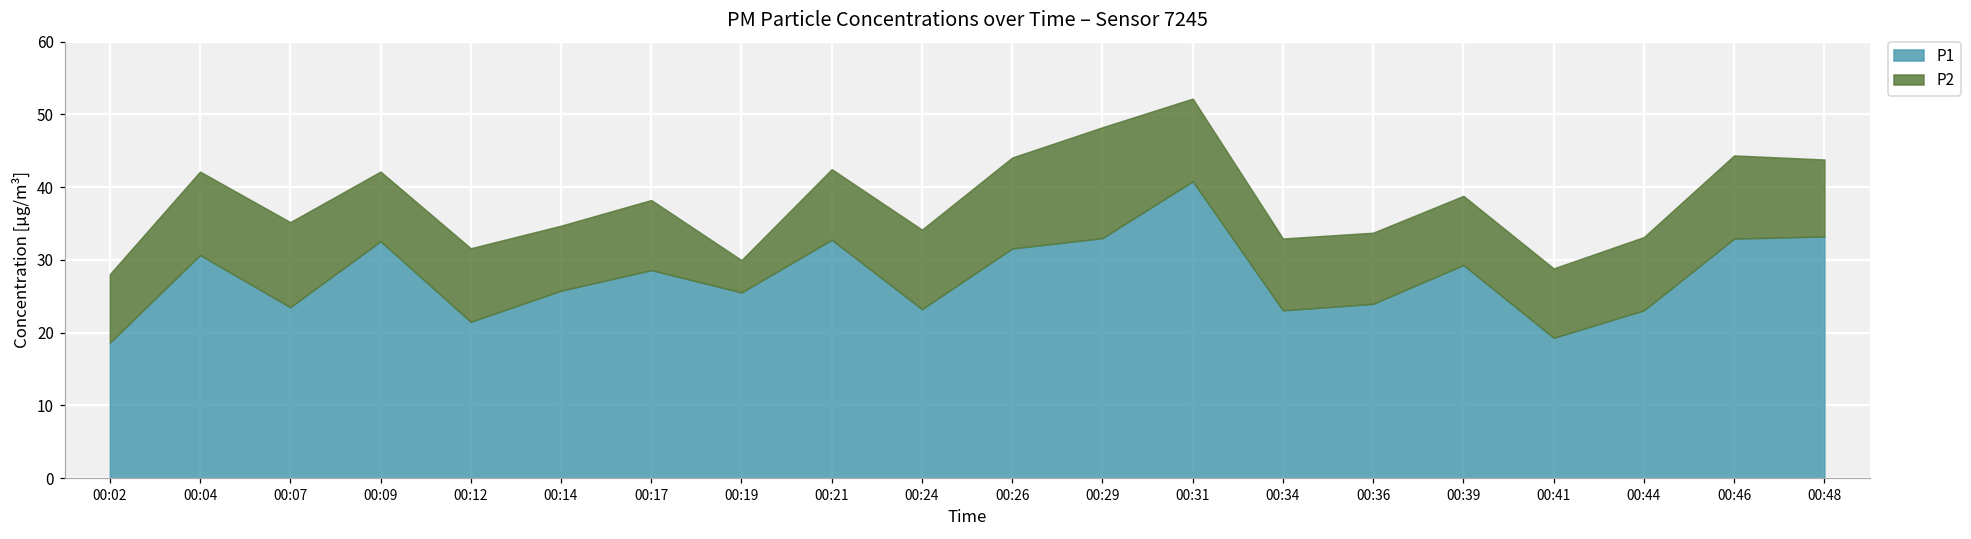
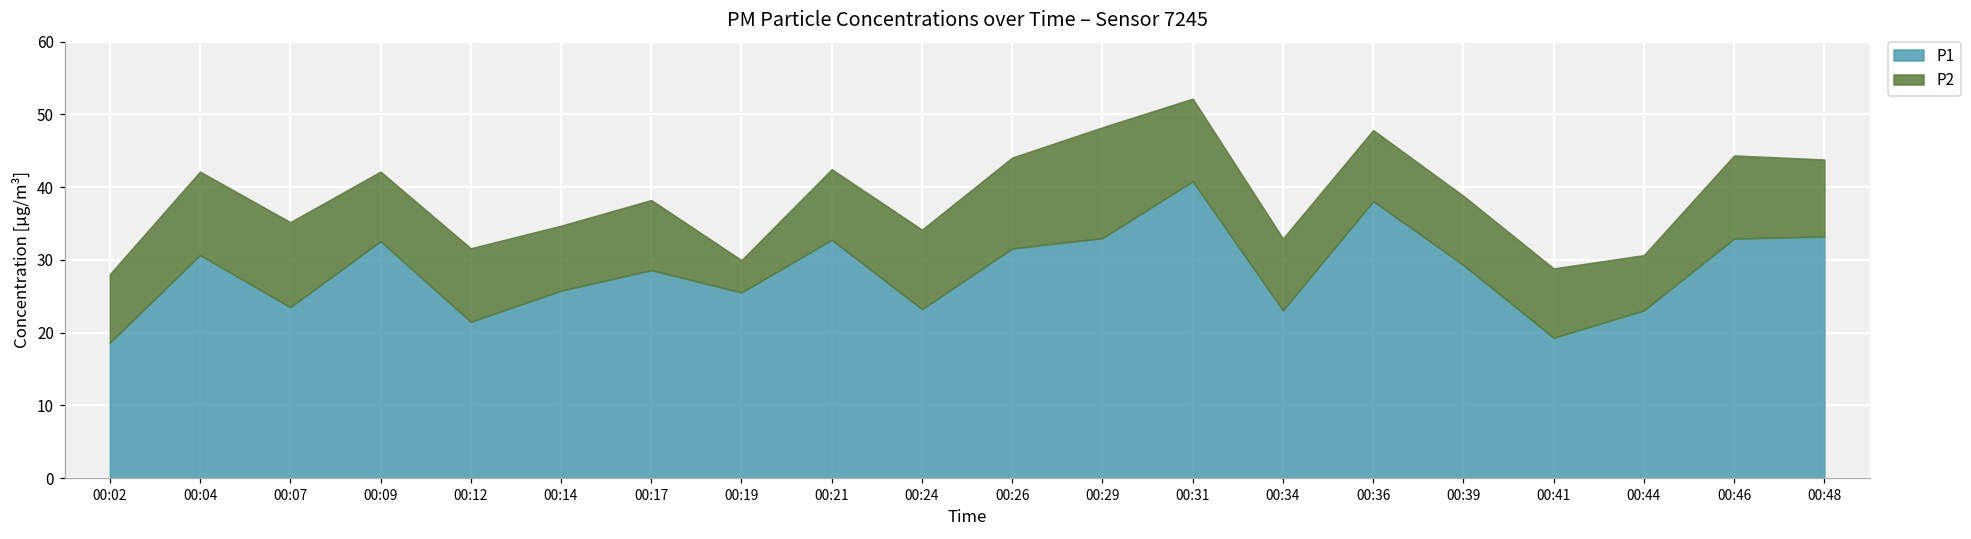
  {
    "P1": {
      "00:02": 19,
      "00:04": 31,
      "00:07": 24,
      "00:09": 33,
      "00:12": 22,
      "00:14": 26,
      "00:17": 29,
      "00:19": 26,
      "00:21": 33,
      "00:24": 23,
      "00:26": 32,
      "00:29": 33,
      "00:31": 41,
      "00:34": 23,
-     "00:36": 24,
+     "00:36": 38,
      "00:39": 29,
      "00:41": 19,
      "00:44": 23,
      "00:46": 33,
      "00:48": 33
    },
    "P2": {
      "00:02": 9,
      "00:04": 11,
      "00:07": 12,
      "00:09": 10,
      "00:12": 10,
      "00:14": 9,
      "00:17": 10,
      "00:19": 4,
      "00:21": 10,
      "00:24": 11,
      "00:26": 13,
      "00:29": 15,
      "00:31": 11,
      "00:34": 10,
      "00:36": 10,
      "00:39": 9,
      "00:41": 10,
-     "00:44": 10,
+     "00:44": 8,
      "00:46": 11,
      "00:48": 11
    }
  }
